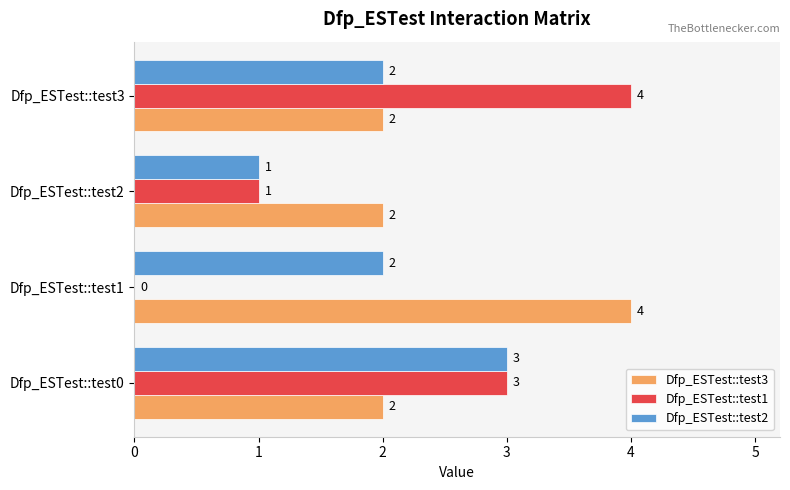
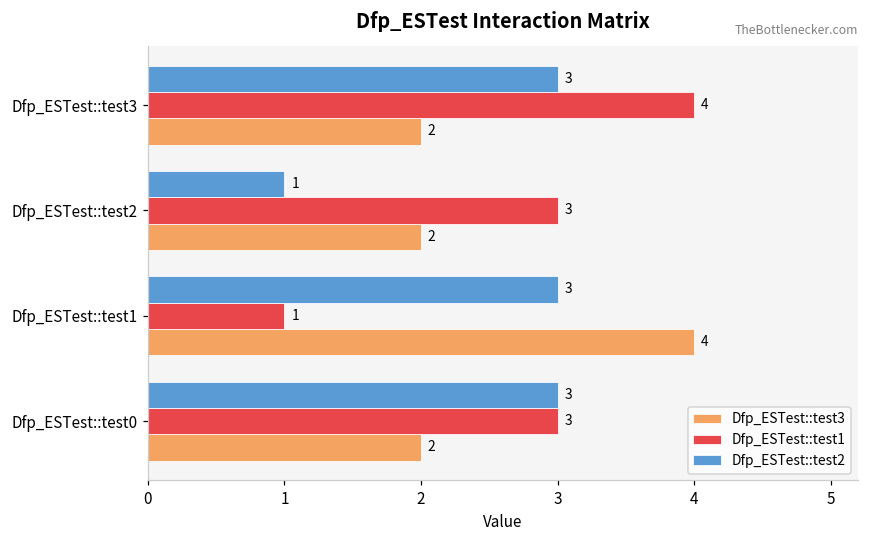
  {
    "Dfp_ESTest::test3": {
      "Dfp_ESTest::test3": 2,
      "Dfp_ESTest::test2": 2,
      "Dfp_ESTest::test1": 4,
      "Dfp_ESTest::test0": 2
    },
    "Dfp_ESTest::test1": {
      "Dfp_ESTest::test3": 4,
-     "Dfp_ESTest::test2": 1,
-     "Dfp_ESTest::test1": 0,
+     "Dfp_ESTest::test2": 3,
+     "Dfp_ESTest::test1": 1,
      "Dfp_ESTest::test0": 3
    },
    "Dfp_ESTest::test2": {
-     "Dfp_ESTest::test3": 2,
+     "Dfp_ESTest::test3": 3,
      "Dfp_ESTest::test2": 1,
-     "Dfp_ESTest::test1": 2,
+     "Dfp_ESTest::test1": 3,
      "Dfp_ESTest::test0": 3
    }
  }
